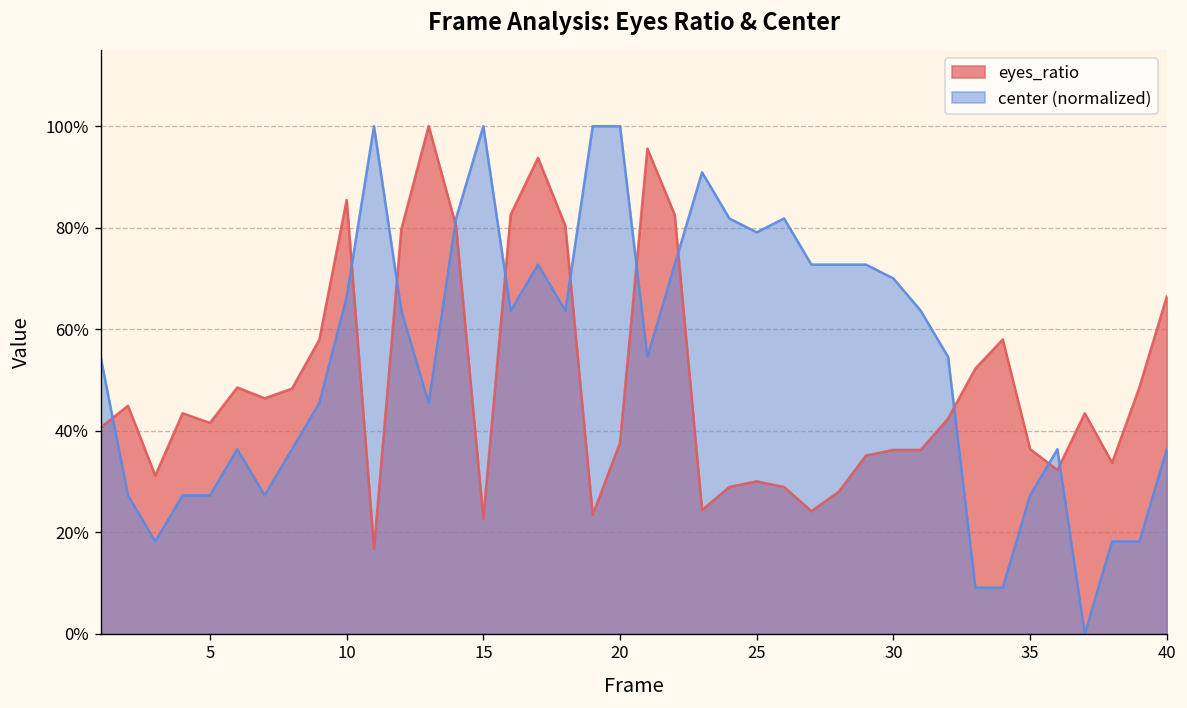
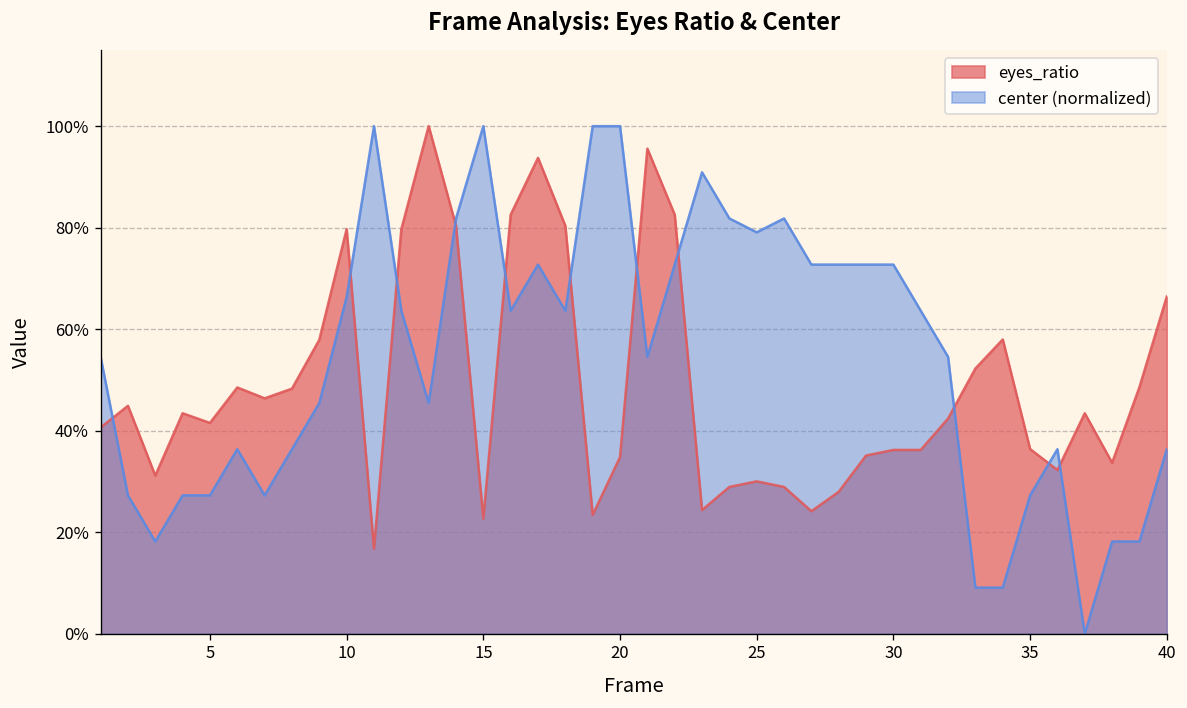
  {
    "eyes_ratio": {
      "5": "42%",
-     "10": "85%",
+     "10": "80%",
      "15": "23%",
-     "20": "38%",
+     "20": "35%",
      "25": "30%",
      "30": "36%",
      "35": "36%",
      "40": "66%"
    },
    "center (normalized)": {
      "5": "27%",
      "10": "66%",
      "15": "100%",
      "20": "100%",
      "25": "79%",
-     "30": "70%",
+     "30": "73%",
      "35": "27%",
      "40": "36%"
    }
  }
